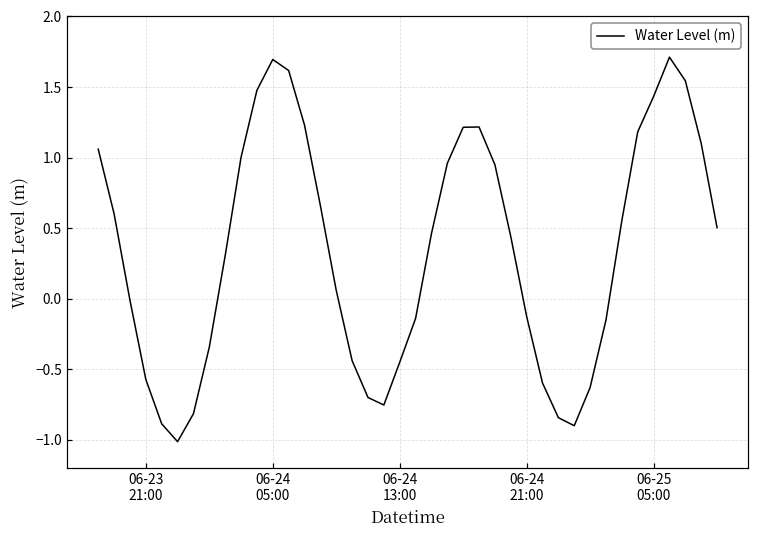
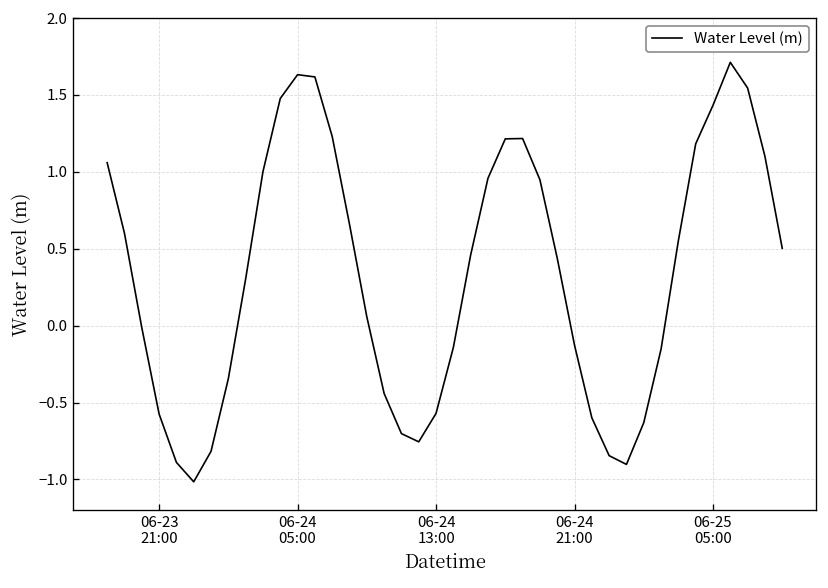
  {
    "06-23 21:00": -0.57,
-   "06-24 05:00": 1.70,
-   "06-24 13:00": -0.45,
+   "06-24 05:00": 1.63,
+   "06-24 13:00": -0.57,
    "06-24 21:00": -0.13,
    "06-25 05:00": 1.43
  }
